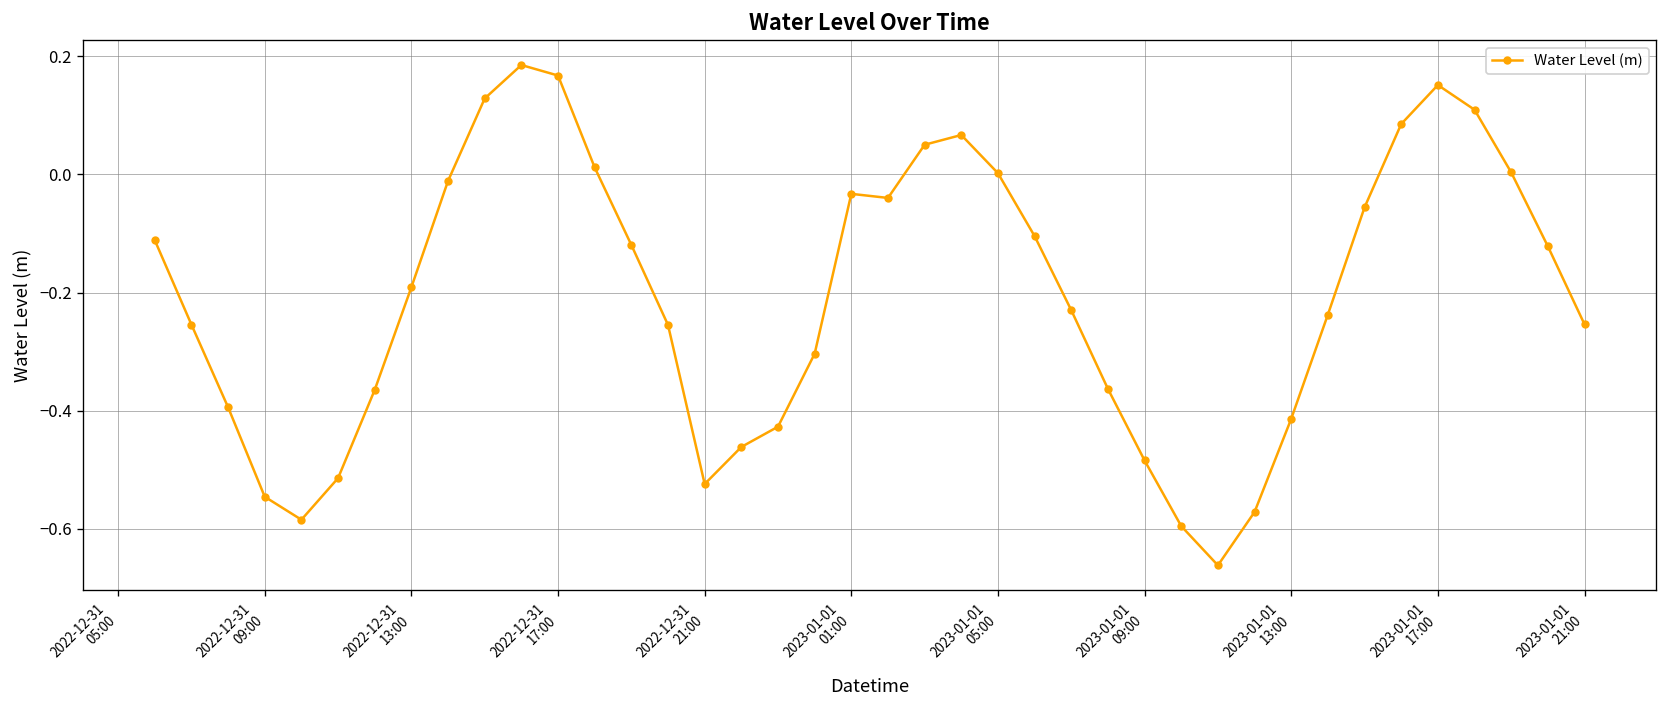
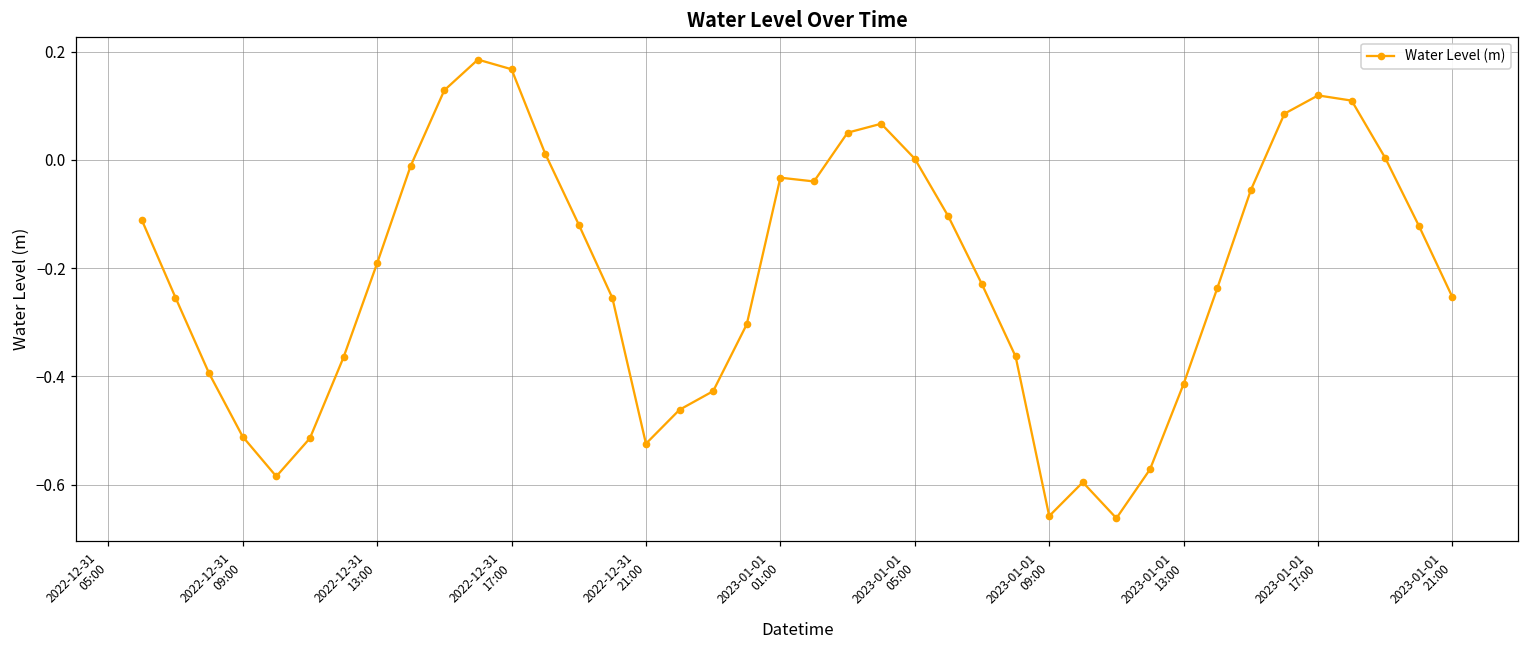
  {
-   "2022-12-31 09:00": -0.55,
+   "2022-12-31 09:00": -0.51,
    "2022-12-31 13:00": -0.19,
    "2022-12-31 17:00": 0.17,
    "2022-12-31 21:00": -0.52,
    "2023-01-01 01:00": -0.03,
    "2023-01-01 05:00": 0.00,
-   "2023-01-01 09:00": -0.48,
+   "2023-01-01 09:00": -0.66,
    "2023-01-01 13:00": -0.41,
-   "2023-01-01 17:00": 0.15,
+   "2023-01-01 17:00": 0.12,
    "2023-01-01 21:00": -0.25
  }
